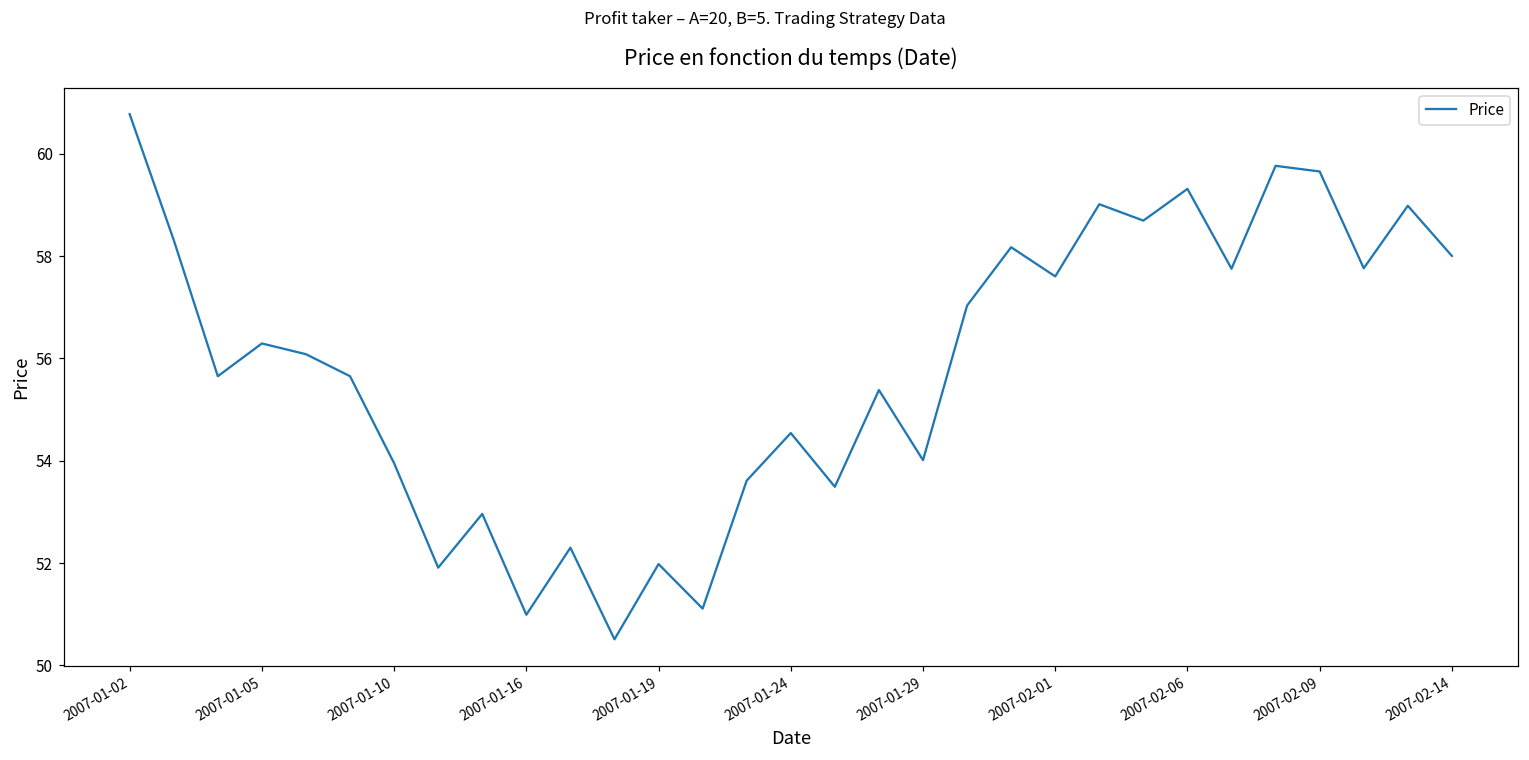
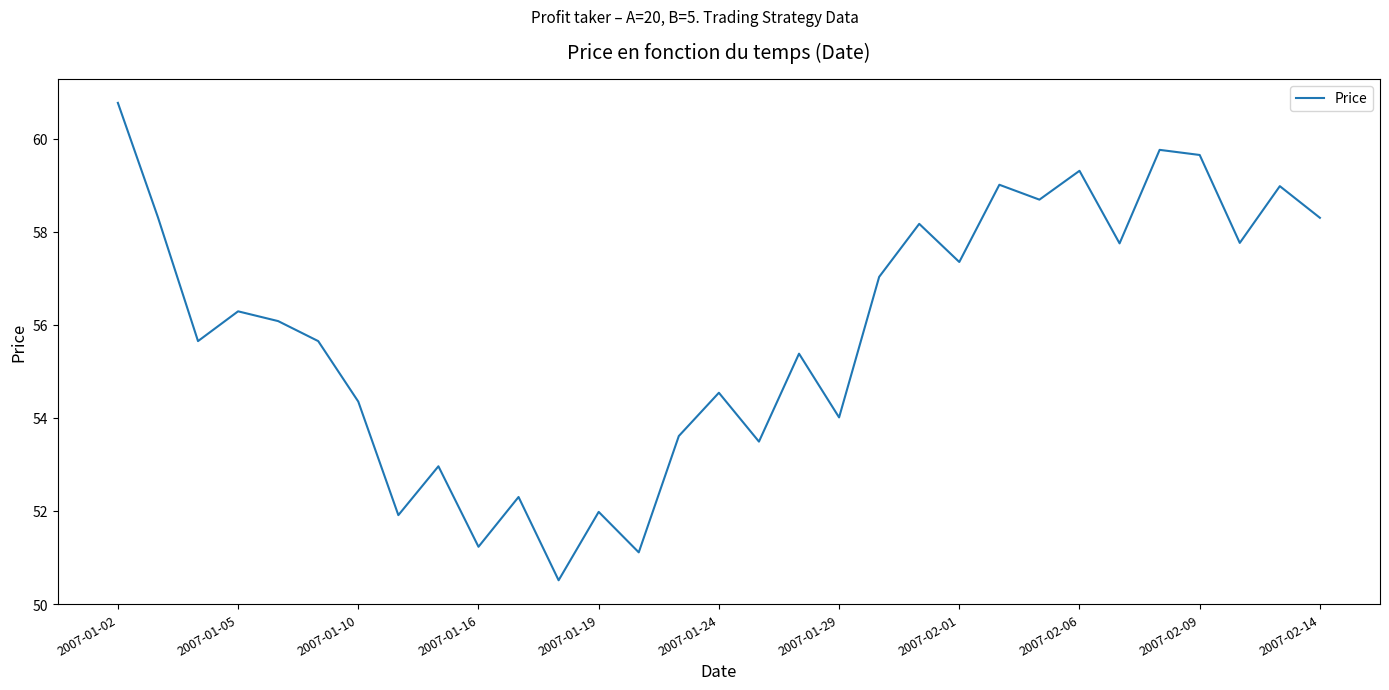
  {
    "2007-01-02": 60.8,
    "2007-01-05": 56.3,
-   "2007-01-10": 54.0,
-   "2007-01-16": 51.0,
+   "2007-01-10": 54.4,
+   "2007-01-16": 51.2,
    "2007-01-19": 52.0,
    "2007-01-24": 54.5,
    "2007-01-29": 54.0,
-   "2007-02-01": 57.6,
+   "2007-02-01": 57.4,
    "2007-02-06": 59.3,
    "2007-02-09": 59.7,
-   "2007-02-14": 58.0
+   "2007-02-14": 58.3
  }
